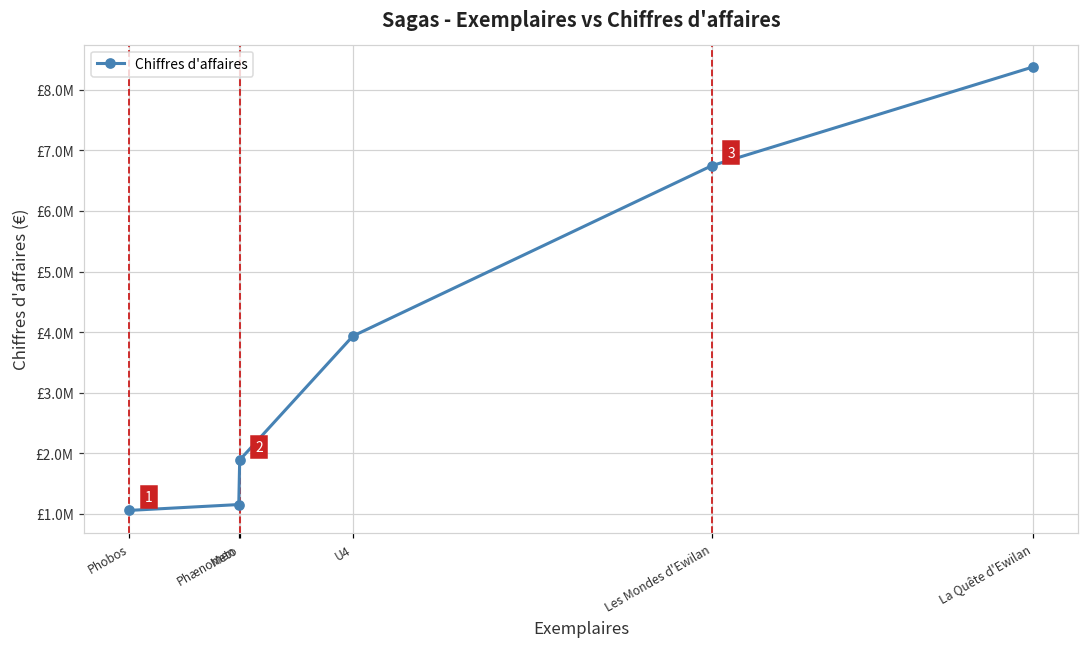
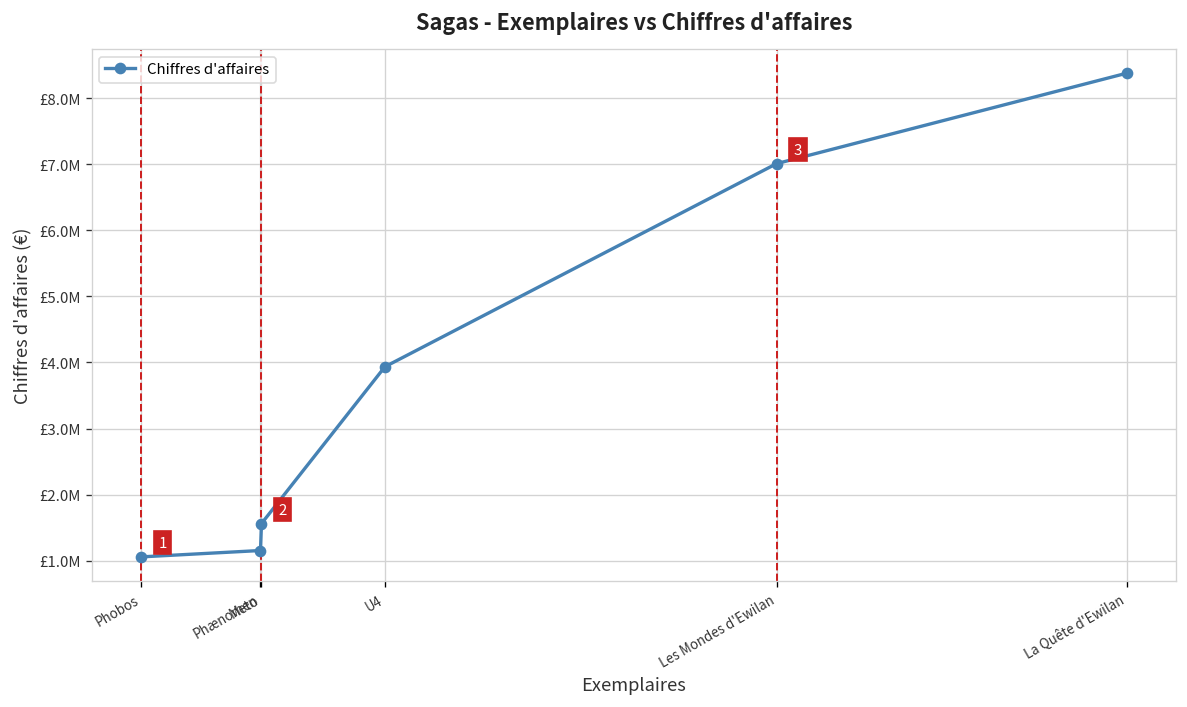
  {
    "Phænomen": "£1200000",
-   "Meto": "£1900000",
+   "Meto": "£1600000",
    "U4": "£3900000",
-   "Les Mondes d'Ewilan": "£6700000",
+   "Les Mondes d'Ewilan": "£7000000",
    "La Quête d'Ewilan": "£8400000"
  }
